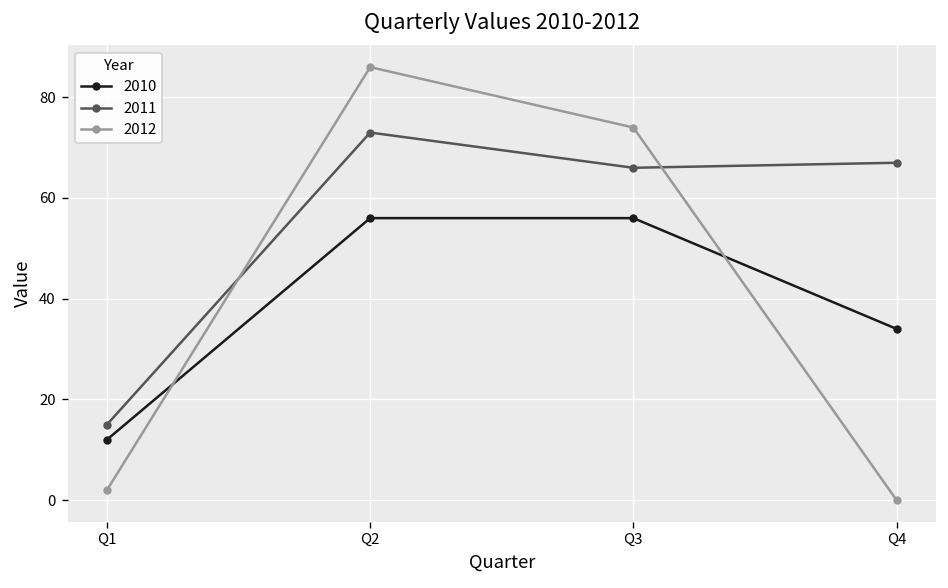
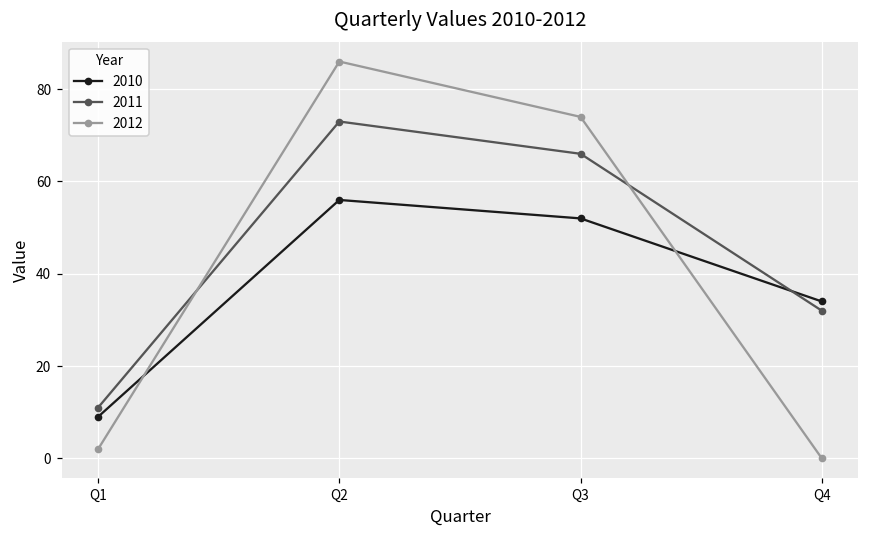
  {
    "2010": {
-     "Q1": 12,
+     "Q1": 9,
      "Q2": 56,
-     "Q3": 56,
+     "Q3": 52,
      "Q4": 34
    },
    "2011": {
-     "Q1": 15,
+     "Q1": 11,
      "Q2": 73,
      "Q3": 66,
-     "Q4": 67
+     "Q4": 32
    },
    "2012": {
      "Q1": 2,
      "Q2": 86,
      "Q3": 74,
      "Q4": 0
    }
  }
